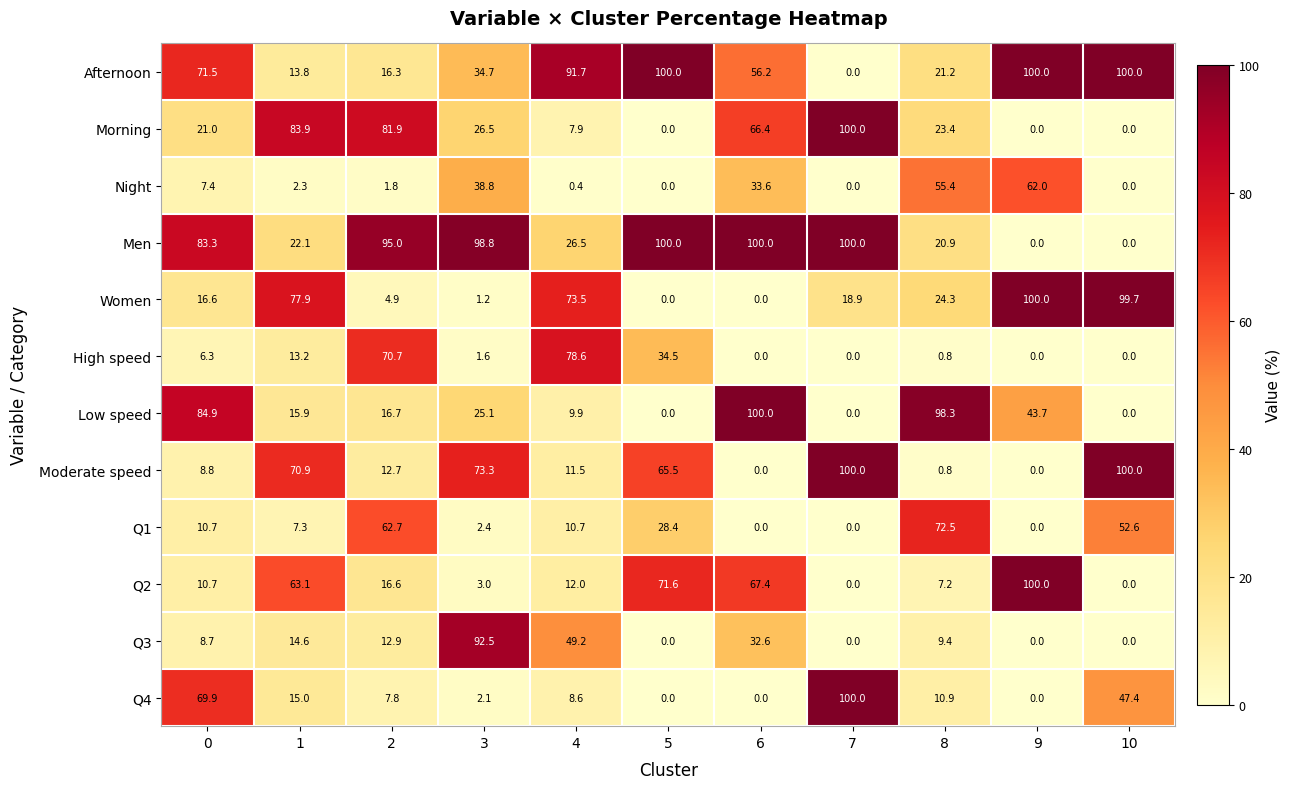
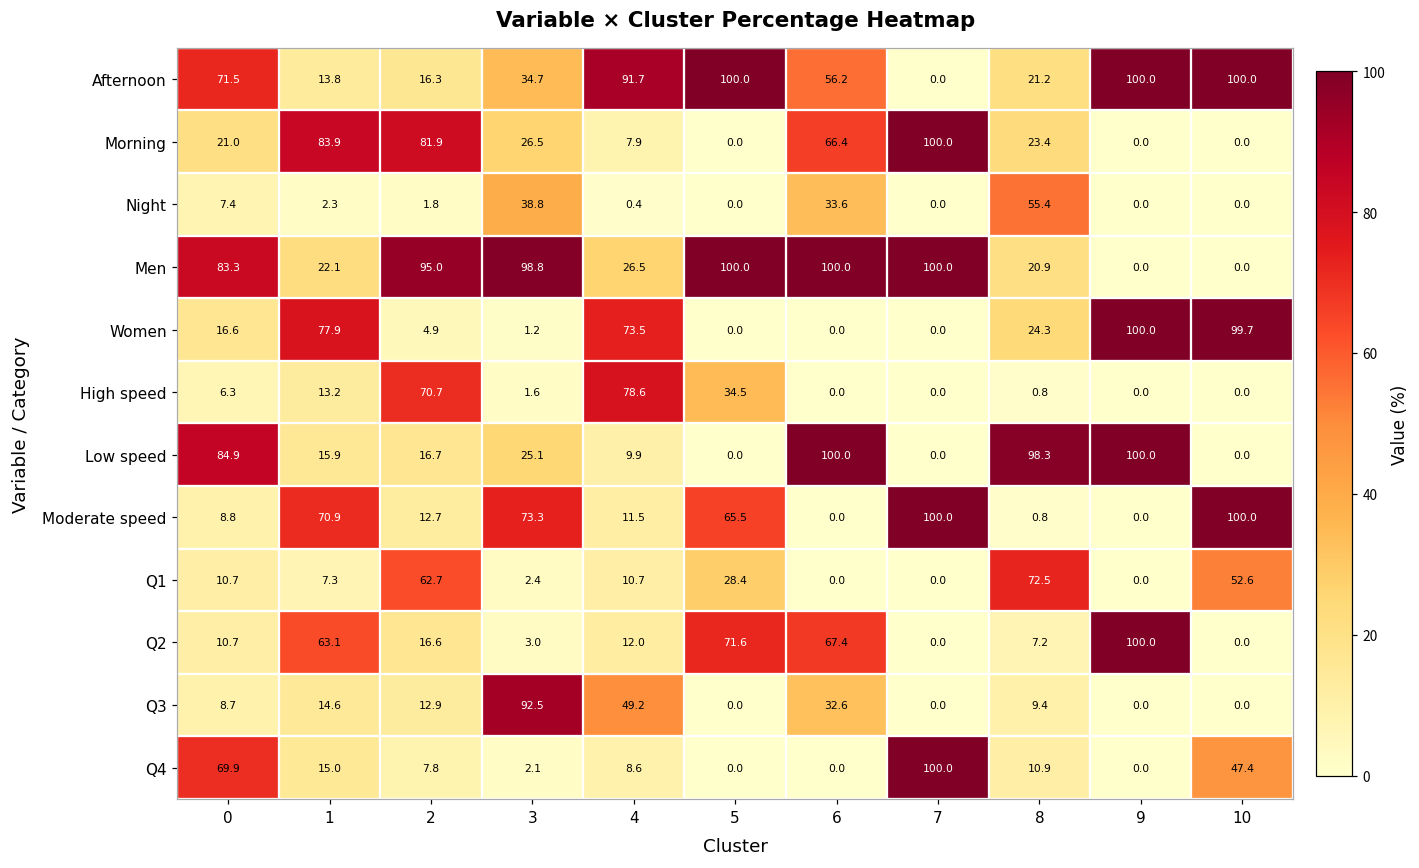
  {
    "Afternoon": {
      "0": 71.5,
      "1": 13.8,
      "2": 16.3,
      "3": 34.7,
      "4": 91.7,
      "5": 100.0,
      "6": 56.2,
      "7": 0.0,
      "8": 21.2,
      "9": 100.0,
      "10": 100.0
    },
    "Morning": {
      "0": 21.0,
      "1": 83.9,
      "2": 81.9,
      "3": 26.5,
      "4": 7.9,
      "5": 0.0,
      "6": 66.4,
      "7": 100.0,
      "8": 23.4,
      "9": 0.0,
      "10": 0.0
    },
    "Night": {
      "0": 7.4,
      "1": 2.3,
      "2": 1.8,
      "3": 38.8,
      "4": 0.4,
      "5": 0.0,
      "6": 33.6,
      "7": 0.0,
      "8": 55.4,
-     "9": 62.0,
+     "9": 0.0,
      "10": 0.0
    },
    "Men": {
      "0": 83.3,
      "1": 22.1,
      "2": 95.0,
      "3": 98.8,
      "4": 26.5,
      "5": 100.0,
      "6": 100.0,
      "7": 100.0,
      "8": 20.9,
      "9": 0.0,
      "10": 0.0
    },
    "Women": {
      "0": 16.6,
      "1": 77.9,
      "2": 4.9,
      "3": 1.2,
      "4": 73.5,
      "5": 0.0,
      "6": 0.0,
-     "7": 18.9,
+     "7": 0.0,
      "8": 24.3,
      "9": 100.0,
      "10": 99.7
    },
    "High speed": {
      "0": 6.3,
      "1": 13.2,
      "2": 70.7,
      "3": 1.6,
      "4": 78.6,
      "5": 34.5,
      "6": 0.0,
      "7": 0.0,
      "8": 0.8,
      "9": 0.0,
      "10": 0.0
    },
    "Low speed": {
      "0": 84.9,
      "1": 15.9,
      "2": 16.7,
      "3": 25.1,
      "4": 9.9,
      "5": 0.0,
      "6": 100.0,
      "7": 0.0,
      "8": 98.3,
-     "9": 43.7,
+     "9": 100.0,
      "10": 0.0
    },
    "Moderate speed": {
      "0": 8.8,
      "1": 70.9,
      "2": 12.7,
      "3": 73.3,
      "4": 11.5,
      "5": 65.5,
      "6": 0.0,
      "7": 100.0,
      "8": 0.8,
      "9": 0.0,
      "10": 100.0
    },
    "Q1": {
      "0": 10.7,
      "1": 7.3,
      "2": 62.7,
      "3": 2.4,
      "4": 10.7,
      "5": 28.4,
      "6": 0.0,
      "7": 0.0,
      "8": 72.5,
      "9": 0.0,
      "10": 52.6
    },
    "Q2": {
      "0": 10.7,
      "1": 63.1,
      "2": 16.6,
      "3": 3.0,
      "4": 12.0,
      "5": 71.6,
      "6": 67.4,
      "7": 0.0,
      "8": 7.2,
      "9": 100.0,
      "10": 0.0
    },
    "Q3": {
      "0": 8.7,
      "1": 14.6,
      "2": 12.9,
      "3": 92.5,
      "4": 49.2,
      "5": 0.0,
      "6": 32.6,
      "7": 0.0,
      "8": 9.4,
      "9": 0.0,
      "10": 0.0
    },
    "Q4": {
      "0": 69.9,
      "1": 15.0,
      "2": 7.8,
      "3": 2.1,
      "4": 8.6,
      "5": 0.0,
      "6": 0.0,
      "7": 100.0,
      "8": 10.9,
      "9": 0.0,
      "10": 47.4
    }
  }
